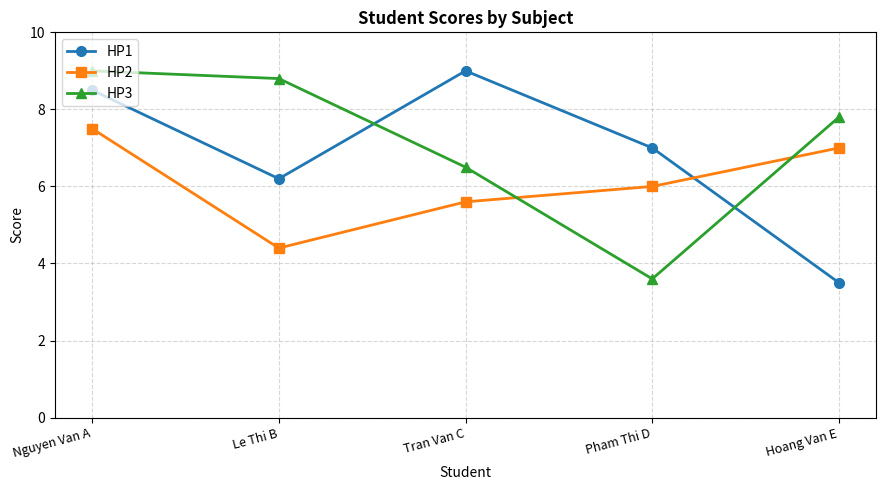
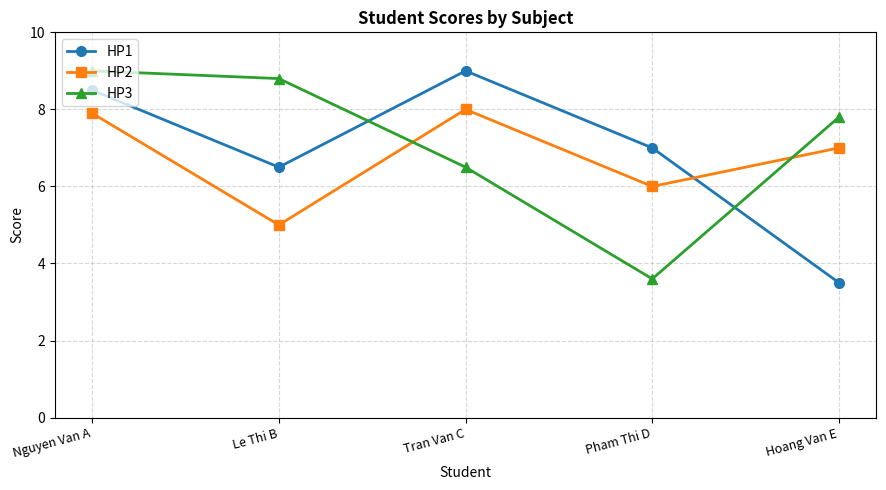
  {
    "HP1": {
-     "Le Thi B": 6.2,
+     "Le Thi B": 6.5,
      "Tran Van C": 9.0,
      "Pham Thi D": 7.0,
      "Hoang Van E": 3.5
    },
    "HP2": {
-     "Nguyen Van A": 7.5,
-     "Le Thi B": 4.4,
-     "Tran Van C": 5.6,
+     "Nguyen Van A": 7.9,
+     "Le Thi B": 5.0,
+     "Tran Van C": 8.0,
      "Pham Thi D": 6.0,
      "Hoang Van E": 7.0
    },
    "HP3": {
      "Le Thi B": 8.8,
      "Tran Van C": 6.5,
      "Pham Thi D": 3.6,
      "Hoang Van E": 7.8
    }
  }
